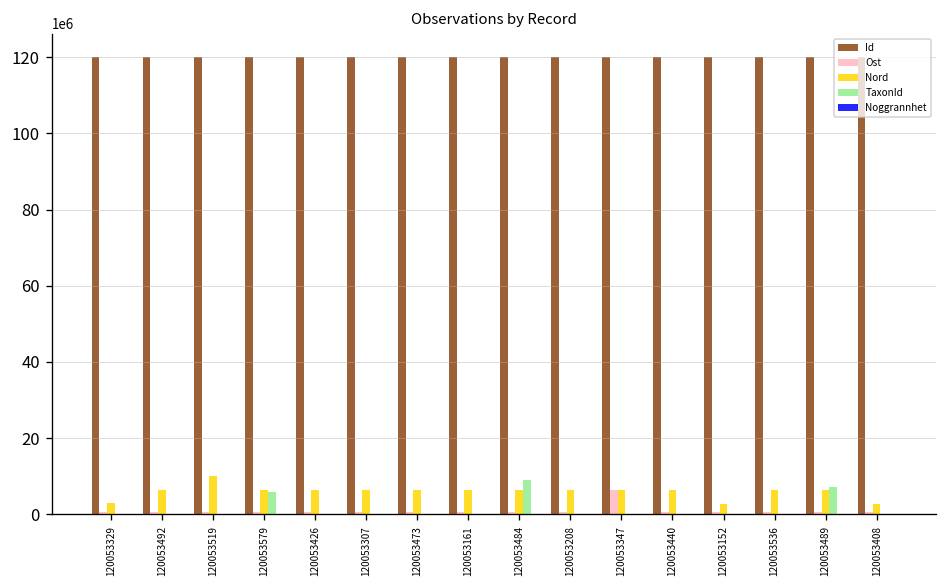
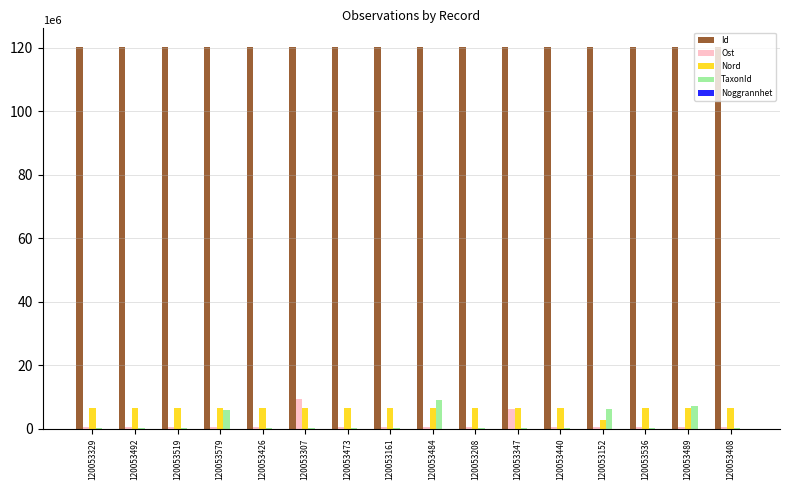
  {
    "Id": {
      "120053329": 120000000,
      "120053492": 120000000,
      "120053519": 120000000,
      "120053579": 120000000,
      "120053426": 120000000,
      "120053307": 120000000,
      "120053473": 120000000,
      "120053161": 120000000,
      "120053484": 120000000,
      "120053208": 120000000,
      "120053347": 120000000,
      "120053440": 120000000,
      "120053152": 120000000,
      "120053536": 120000000,
      "120053489": 120000000
    },
    "Ost": {
-     "120053307": 1000000,
+     "120053307": 9000000,
      "120053347": 6000000
    },
    "Nord": {
-     "120053329": 3000000,
+     "120053329": 6000000,
      "120053492": 6000000,
-     "120053519": 10000000,
+     "120053519": 6000000,
      "120053579": 6000000,
      "120053426": 6000000,
      "120053307": 6000000,
      "120053473": 6000000,
      "120053161": 6000000,
      "120053484": 6000000,
      "120053208": 6000000,
      "120053347": 6000000,
      "120053440": 6000000,
      "120053152": 3000000,
      "120053536": 6000000,
      "120053489": 6000000,
-     "120053408": 3000000
+     "120053408": 6000000
    },
    "TaxonId": {
      "120053579": 6000000,
      "120053484": 9000000,
-     "120053152": 0,
+     "120053152": 6000000,
      "120053489": 7000000
    }
  }
